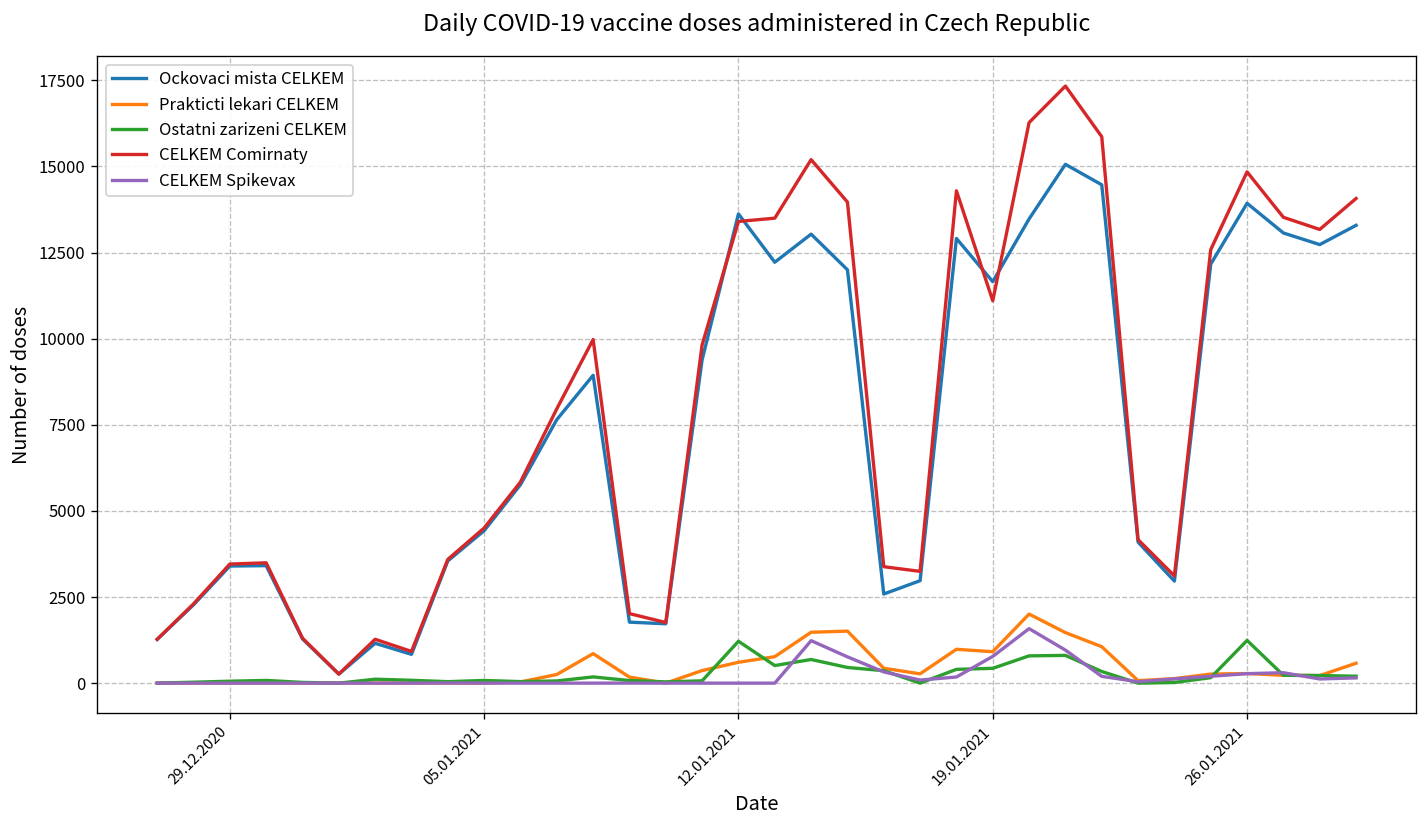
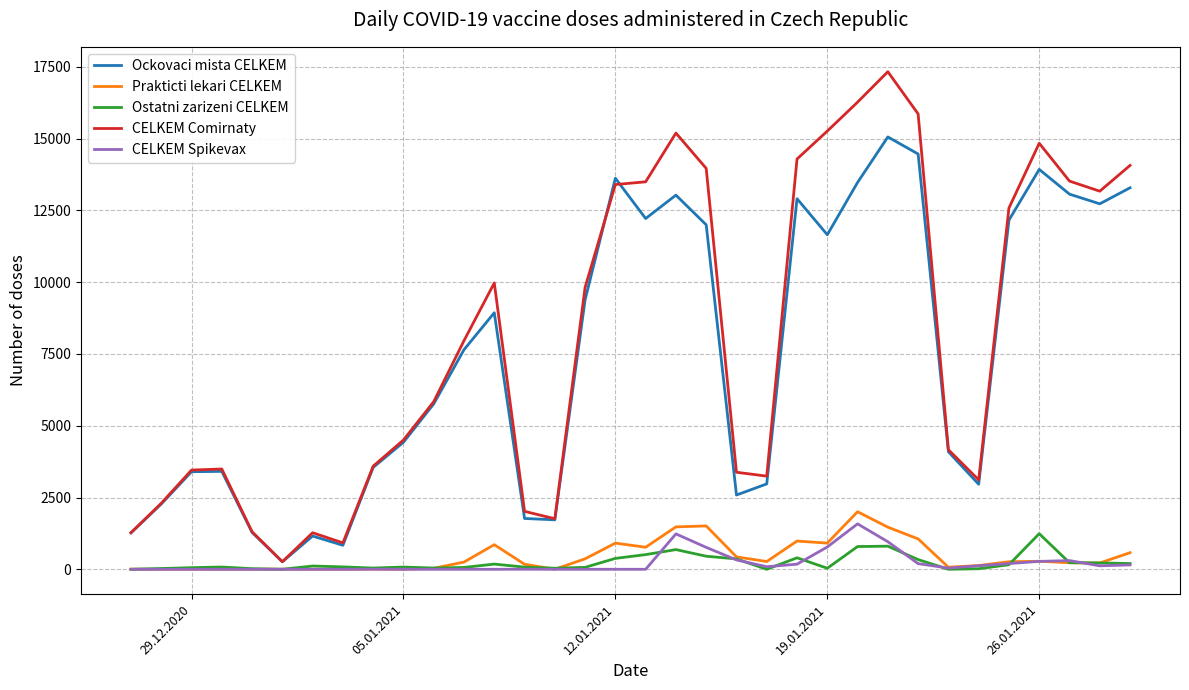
  {
    "Ockovaci mista CELKEM": {
      "12.01.2021": 13600,
      "19.01.2021": 11700,
      "26.01.2021": 13900
    },
    "Prakticti lekari CELKEM": {
-     "12.01.2021": 600,
+     "12.01.2021": 900,
      "19.01.2021": 900
    },
    "Ostatni zarizeni CELKEM": {
-     "12.01.2021": 1200,
-     "19.01.2021": 400,
+     "12.01.2021": 400,
+     "19.01.2021": 0,
      "26.01.2021": 1200
    },
    "CELKEM Comirnaty": {
      "12.01.2021": 13400,
-     "19.01.2021": 11100,
+     "19.01.2021": 15300,
      "26.01.2021": 14800
    },
    "CELKEM Spikevax": {
      "12.01.2021": 0,
      "19.01.2021": 800
    }
  }
